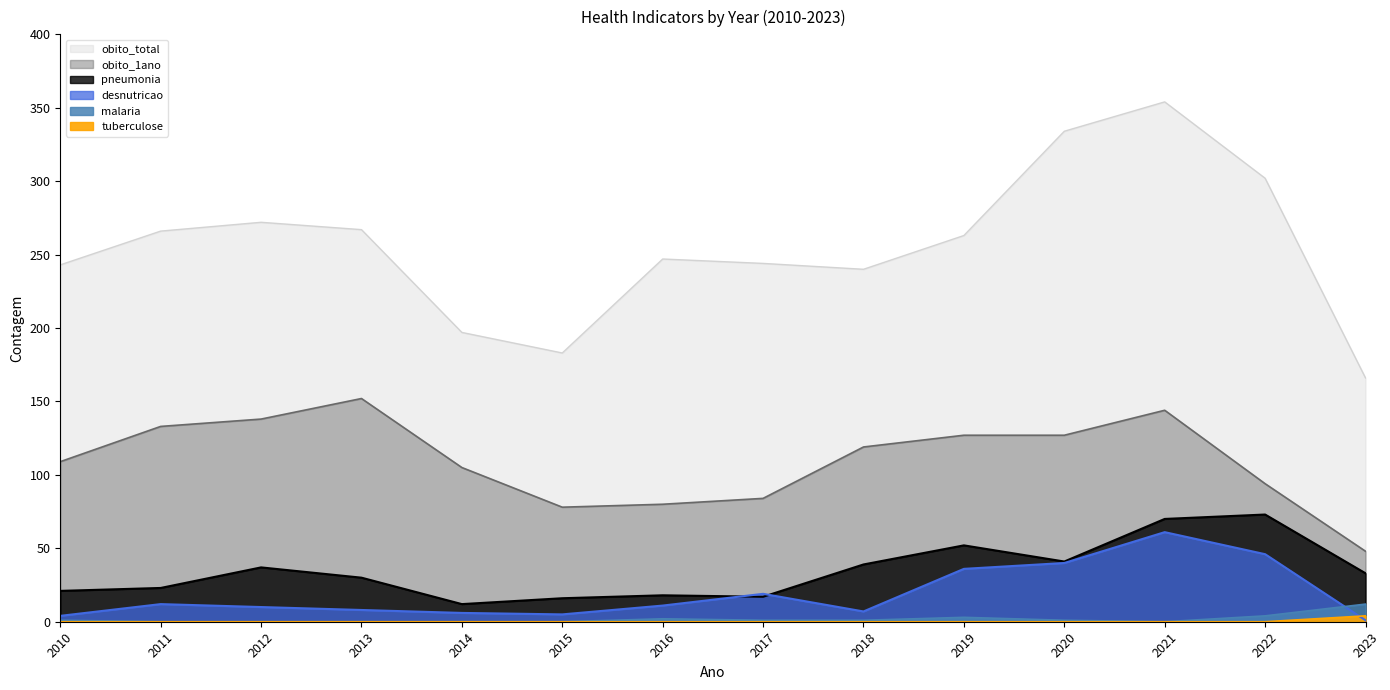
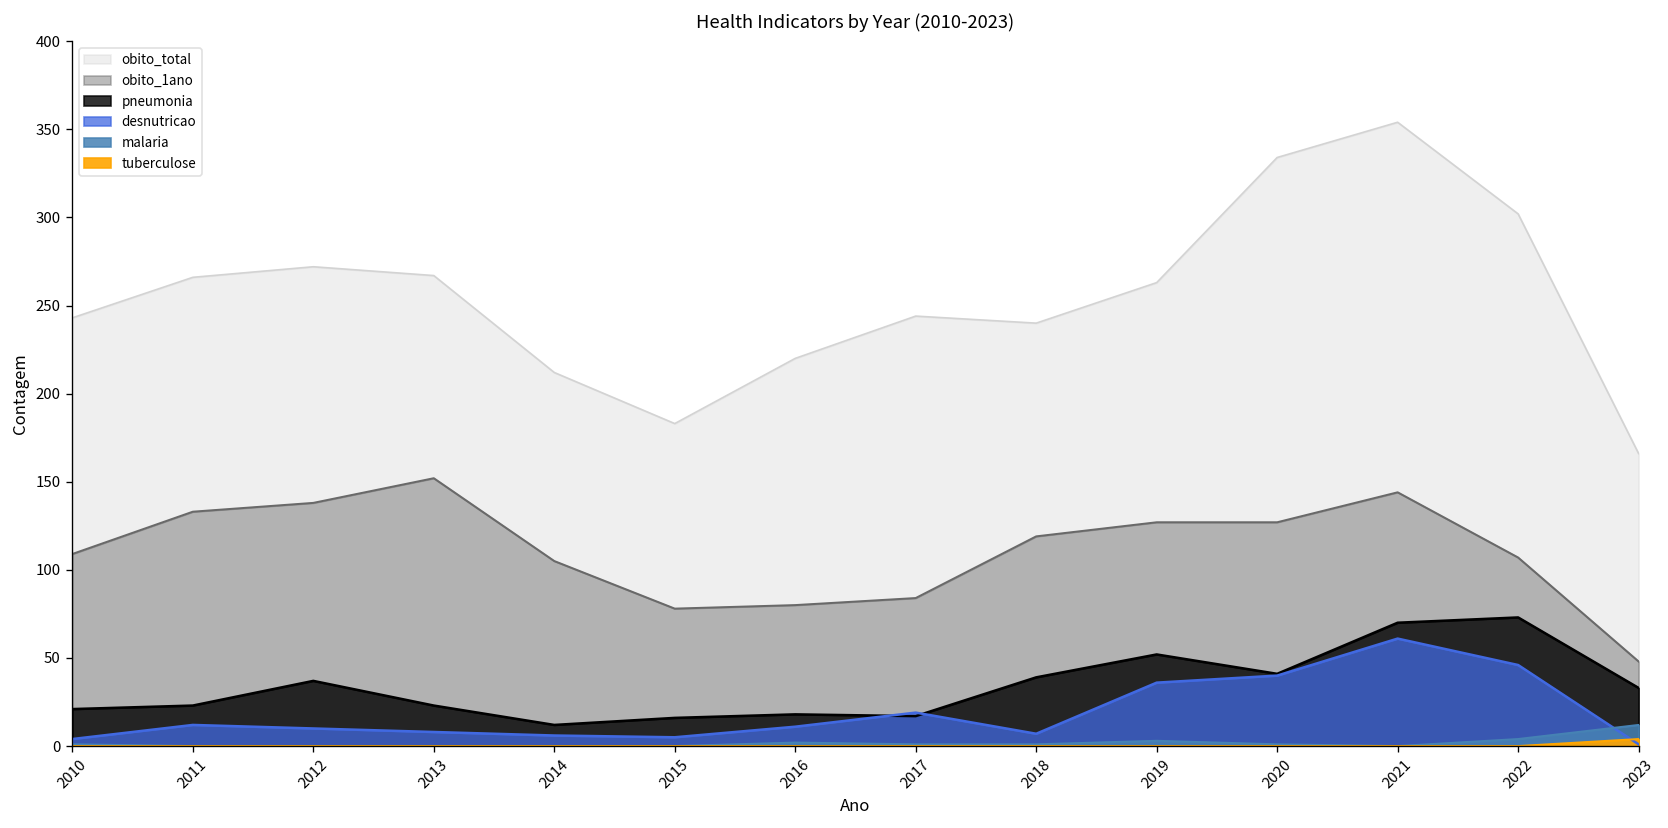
  {
    "obito_total": {
      "2010": 243,
      "2011": 266,
      "2012": 272,
      "2013": 267,
-     "2014": 197,
+     "2014": 212,
      "2015": 183,
-     "2016": 247,
+     "2016": 220,
      "2017": 244,
      "2018": 240,
      "2019": 263,
      "2020": 334,
      "2021": 354,
      "2022": 302,
      "2023": 166
    },
    "obito_1ano": {
      "2010": 109,
      "2011": 133,
      "2012": 138,
      "2013": 152,
      "2014": 105,
      "2015": 78,
      "2016": 80,
      "2017": 84,
      "2018": 119,
      "2019": 127,
      "2020": 127,
      "2021": 144,
-     "2022": 94,
+     "2022": 107,
      "2023": 48
    },
    "pneumonia": {
      "2010": 21,
      "2011": 23,
      "2012": 37,
-     "2013": 30,
+     "2013": 23,
      "2014": 12,
      "2015": 16,
      "2016": 18,
      "2017": 17,
      "2018": 39,
      "2019": 52,
      "2021": 70,
      "2022": 73,
      "2023": 33
    },
    "tuberculose": {
      "2016": 0,
      "2019": 0,
      "2022": 0,
      "2023": 4
    }
  }
